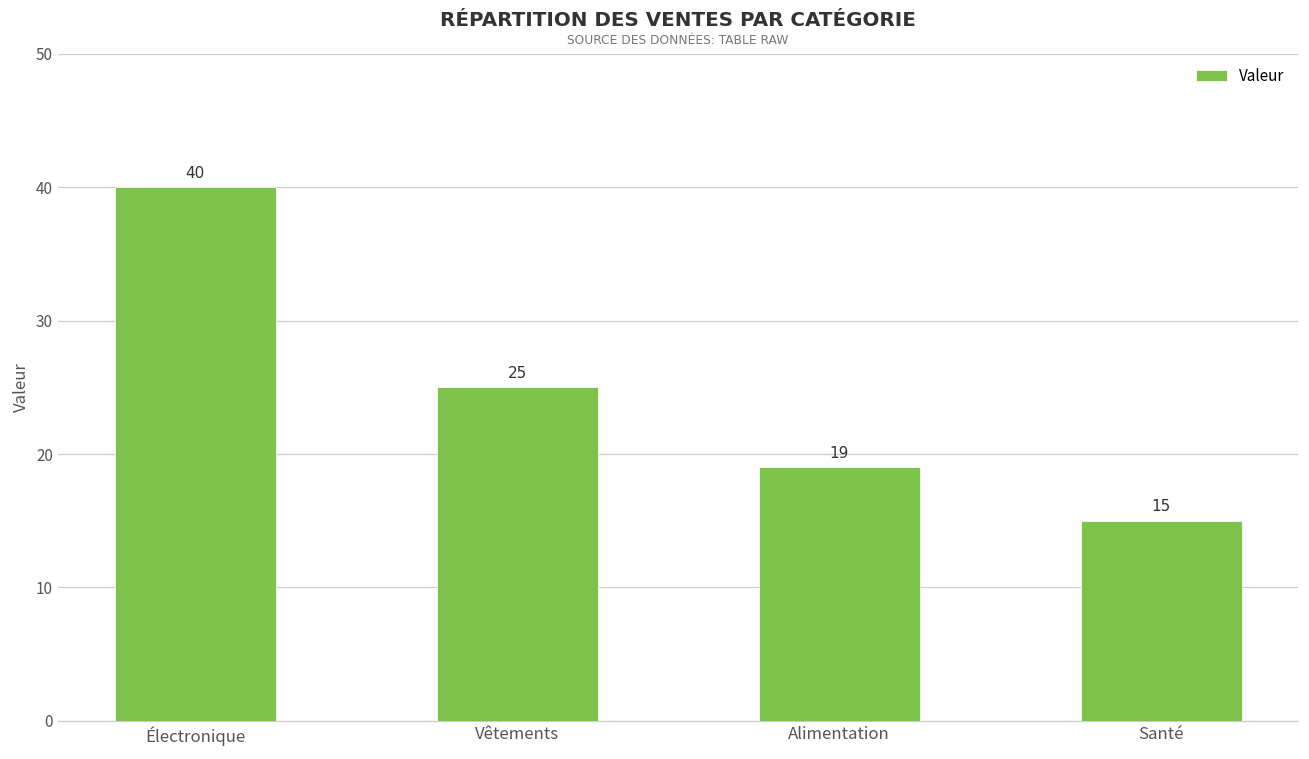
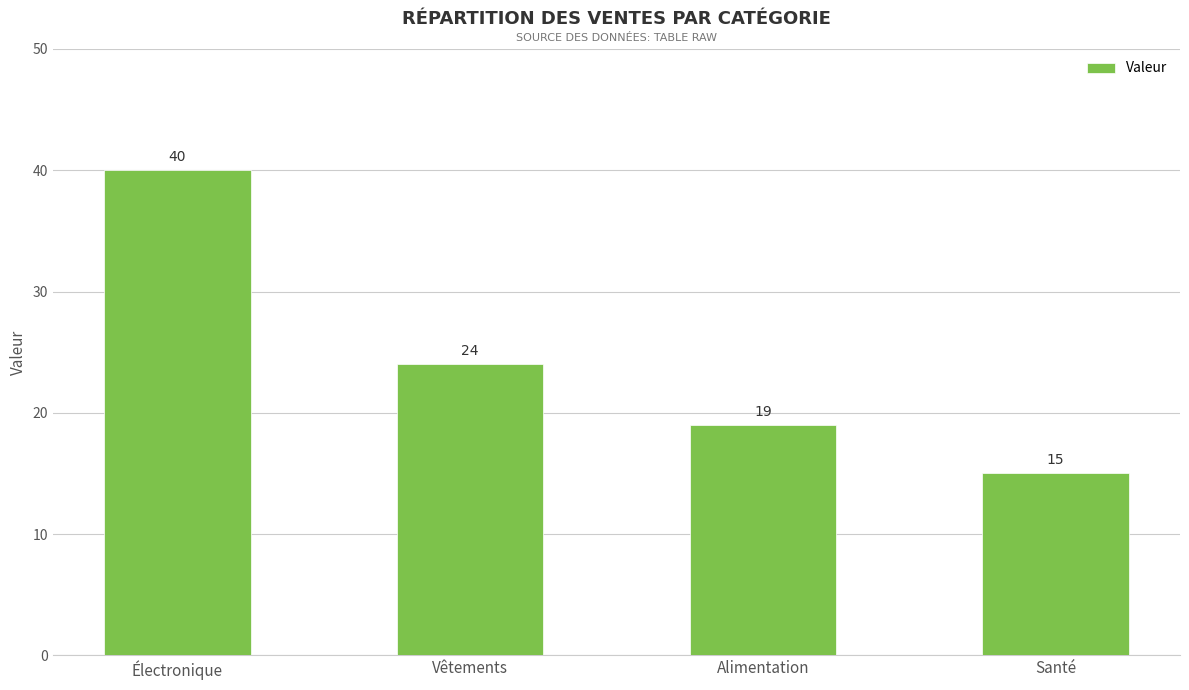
  {
    "Électronique": 40,
-   "Vêtements": 25,
+   "Vêtements": 24,
    "Alimentation": 19,
    "Santé": 15
  }
